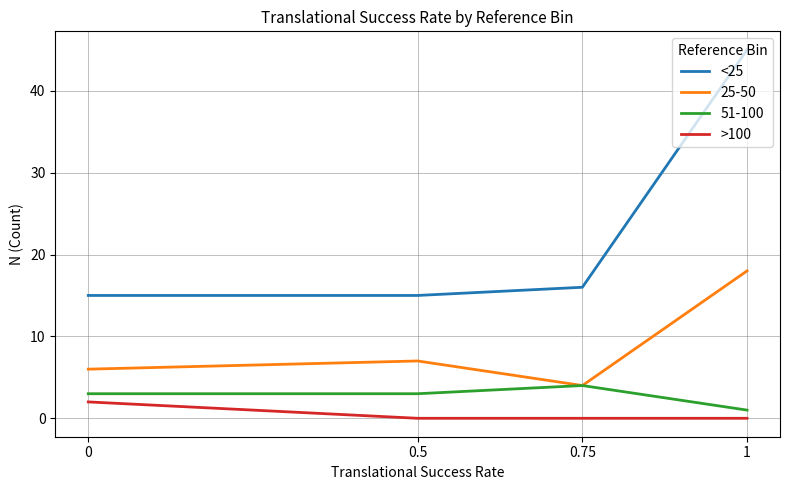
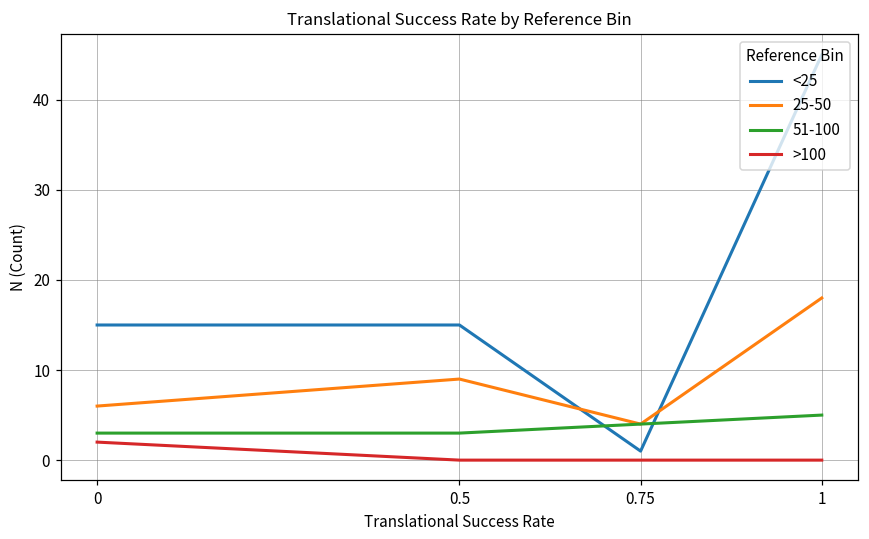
  {
    "<25": {
      "0": 15,
      "0.5": 15,
-     "0.75": 16
+     "0.75": 1
    },
    "25-50": {
      "0": 6,
-     "0.5": 7,
+     "0.5": 9,
      "1": 18
    },
    "51-100": {
      "0": 3,
      "0.5": 3,
-     "1": 1
+     "1": 5
    },
    ">100": {
      "0": 2,
      "0.5": 0,
      "0.75": 0,
      "1": 0
    }
  }
